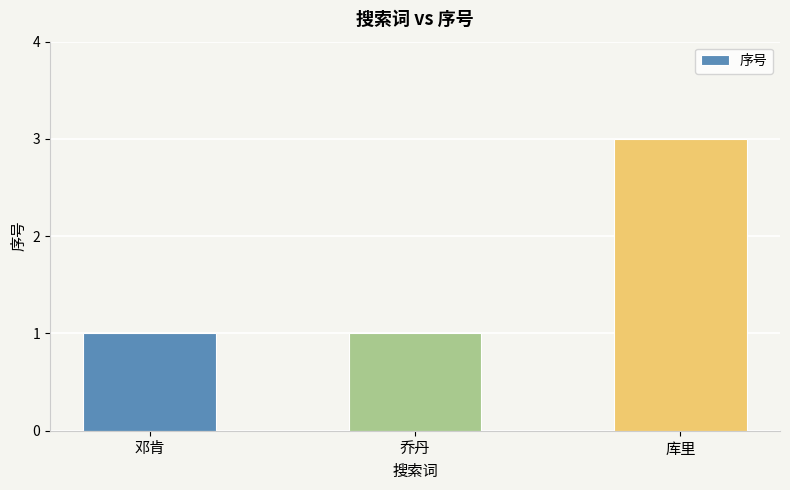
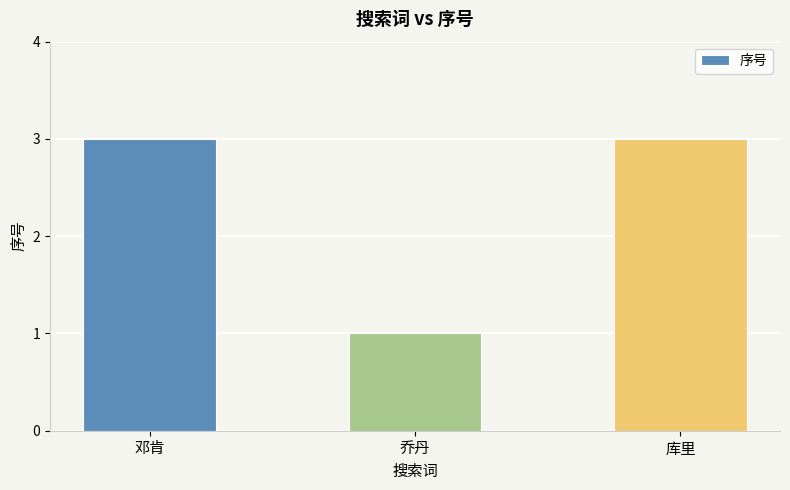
  {
-   "邓肯": 1,
+   "邓肯": 3,
    "乔丹": 1,
    "库里": 3
  }
